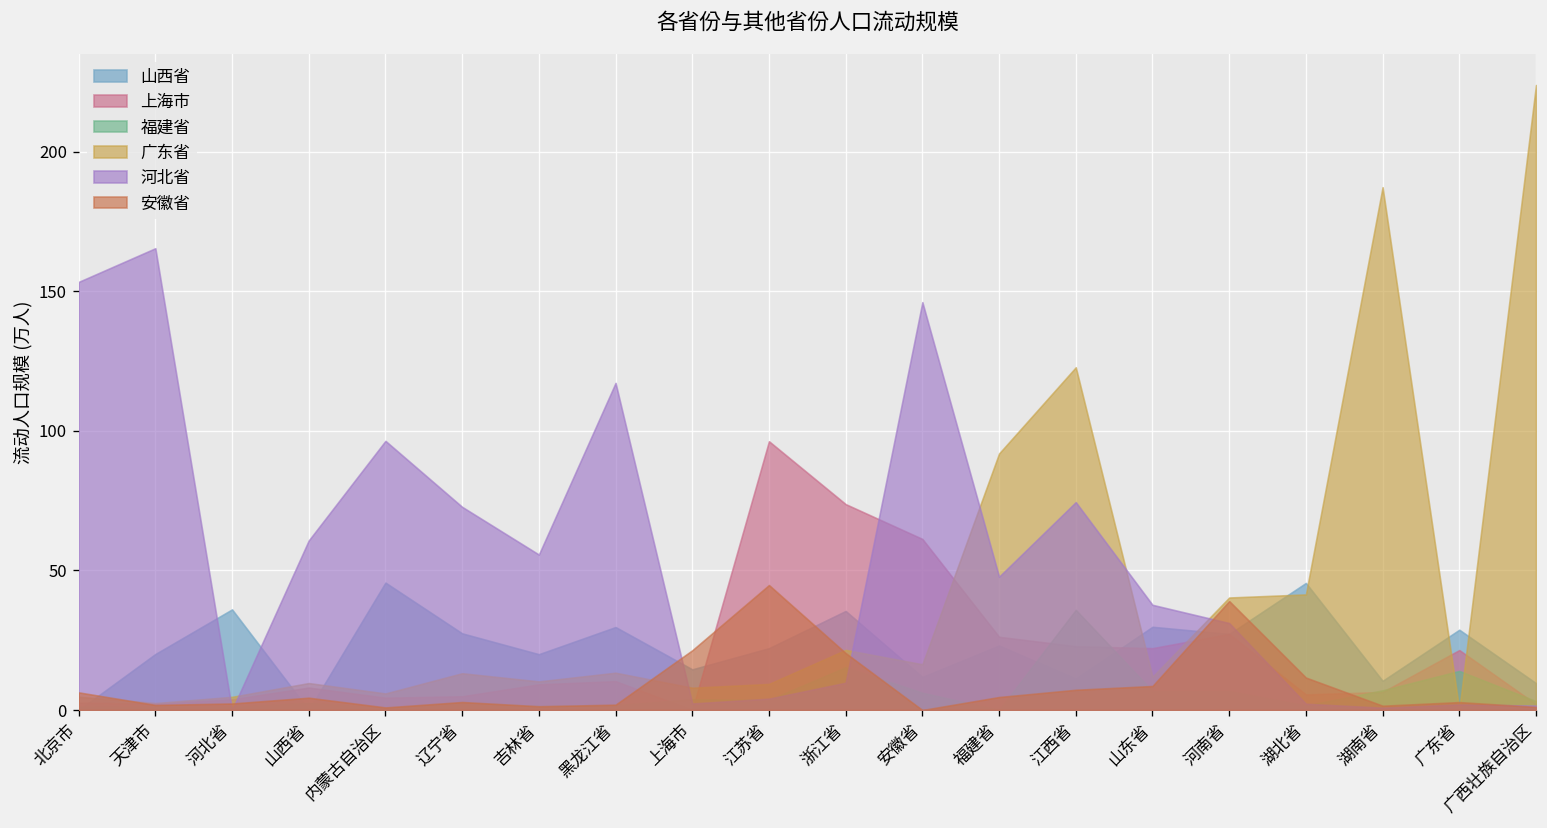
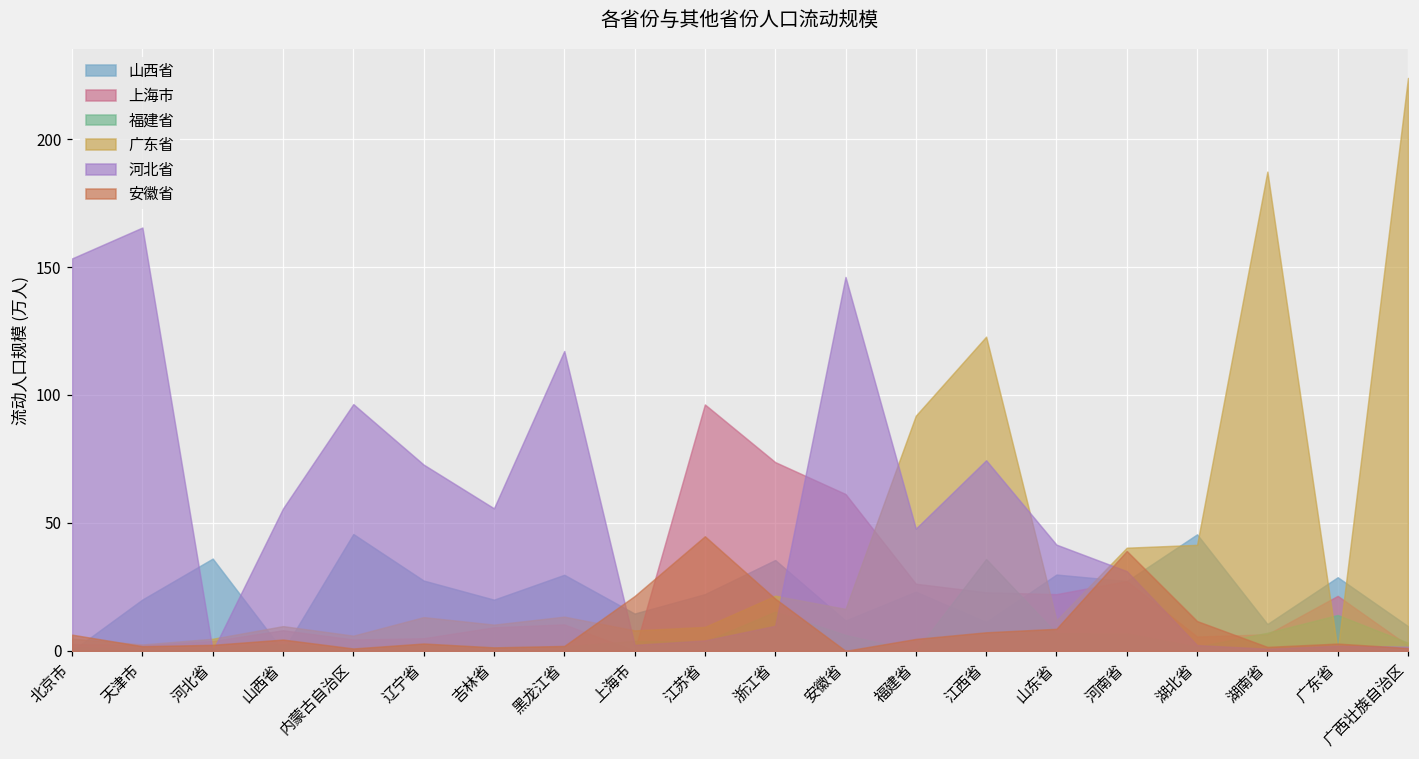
  {
    "上海市": {
      "北京市": 3,
      "山西省": 8,
      "内蒙古自治区": 4,
      "辽宁省": 5,
      "黑龙江省": 10,
      "上海市": 0,
      "江苏省": 96,
      "浙江省": 74,
      "安徽省": 61,
      "福建省": 26,
      "江西省": 23,
      "山东省": 22,
      "湖北省": 6,
      "广东省": 21
    },
    "河北省": {
      "北京市": 153,
      "天津市": 165,
-     "山西省": 61,
+     "山西省": 56,
      "内蒙古自治区": 96,
      "辽宁省": 73,
      "吉林省": 56,
      "黑龙江省": 117,
      "上海市": 2,
      "浙江省": 10,
      "安徽省": 146,
      "福建省": 48,
      "江西省": 74,
-     "山东省": 38,
+     "山东省": 42,
      "河南省": 31
    }
  }
